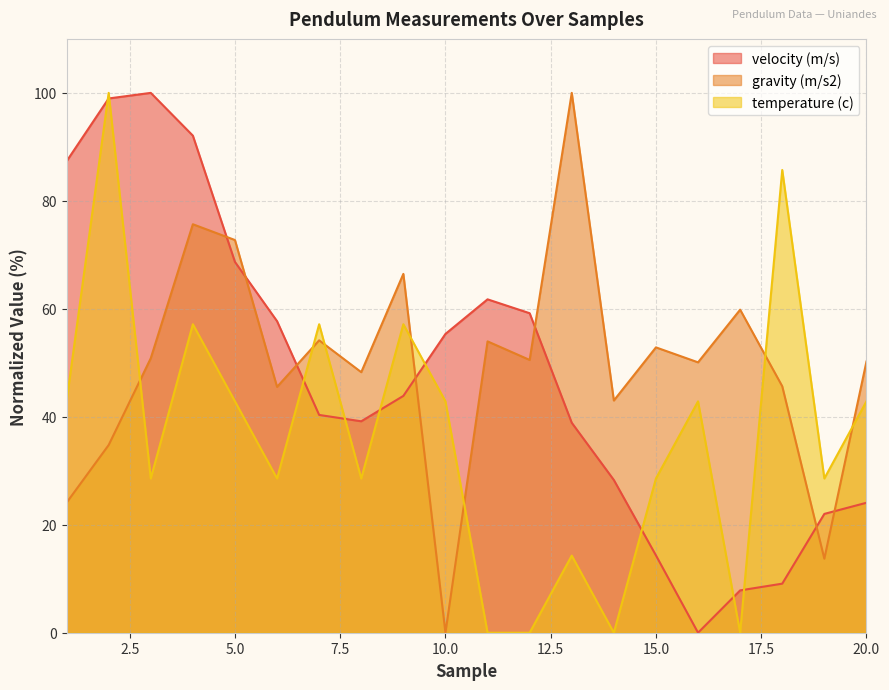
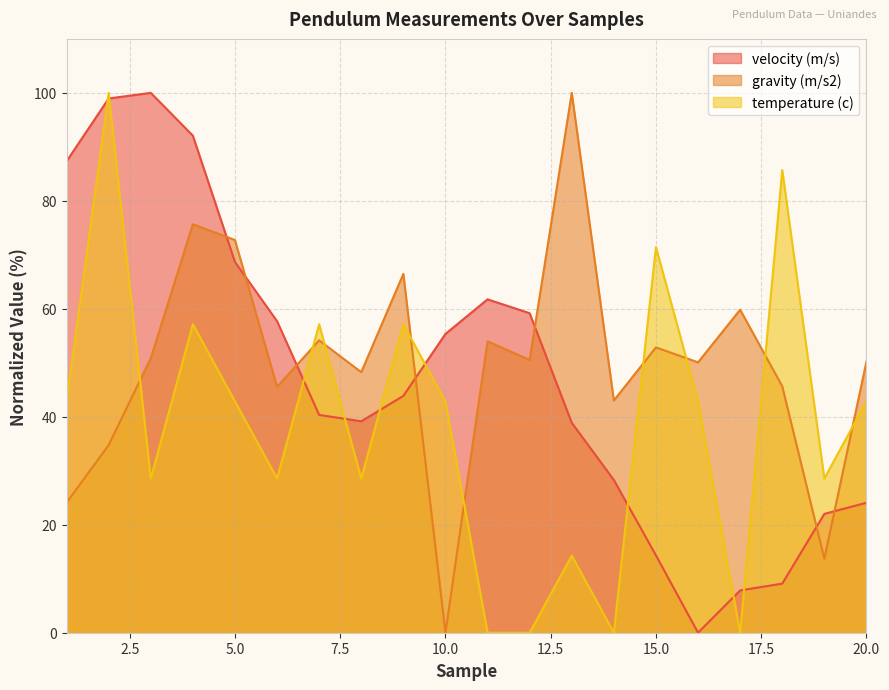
  {
    "temperature (c)": {
      "5.0": 43,
      "10.0": 43,
-     "15.0": 29,
+     "15.0": 71,
      "20.0": 43
    }
  }
